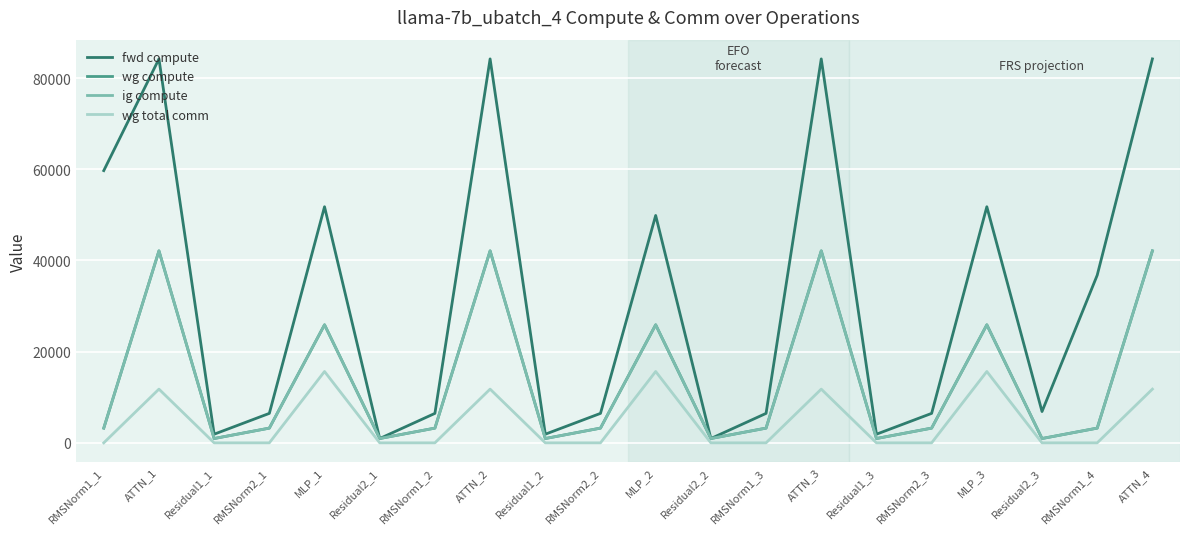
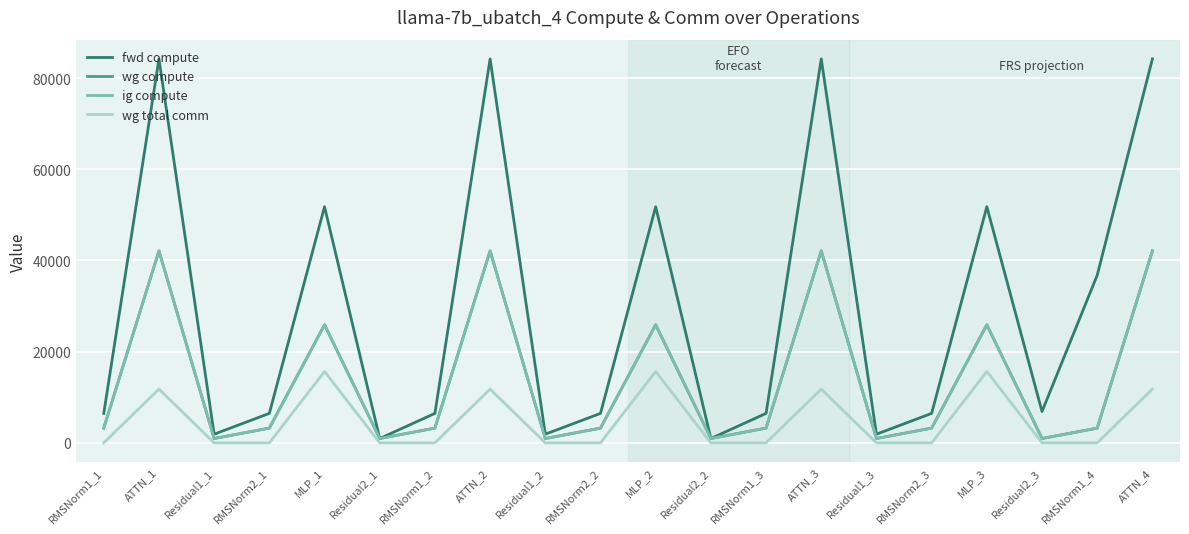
  {
    "fwd compute": {
-     "RMSNorm1_1": 60000,
+     "RMSNorm1_1": 6000,
      "ATTN_1": 84000,
      "Residual1_1": 2000,
      "RMSNorm2_1": 6000,
      "MLP_1": 52000,
      "RMSNorm1_2": 6000,
      "ATTN_2": 84000,
      "Residual1_2": 2000,
      "RMSNorm2_2": 6000,
-     "MLP_2": 50000,
+     "MLP_2": 52000,
      "RMSNorm1_3": 6000,
      "ATTN_3": 84000,
      "Residual1_3": 2000,
      "RMSNorm2_3": 6000,
      "MLP_3": 52000,
      "Residual2_3": 7000,
      "RMSNorm1_4": 37000,
      "ATTN_4": 84000
    }
  }
